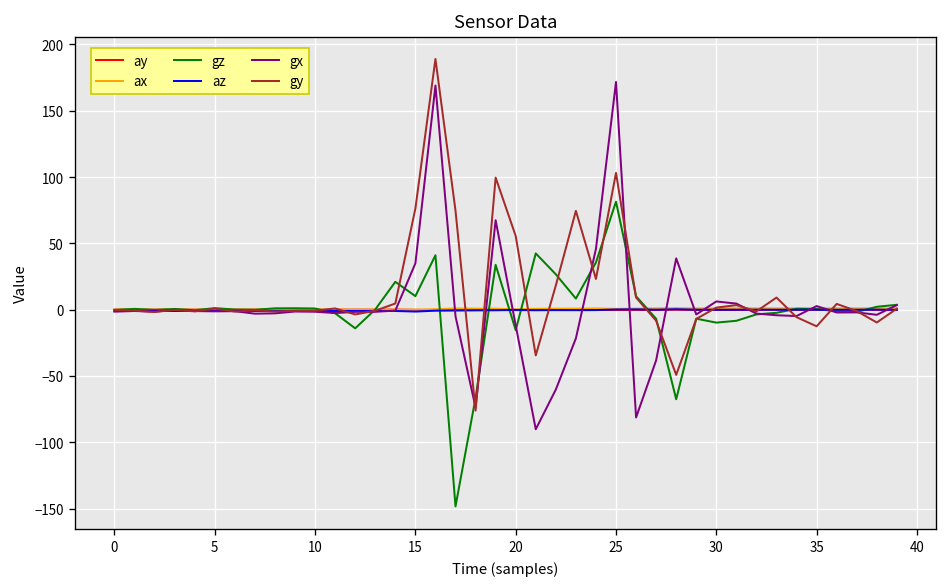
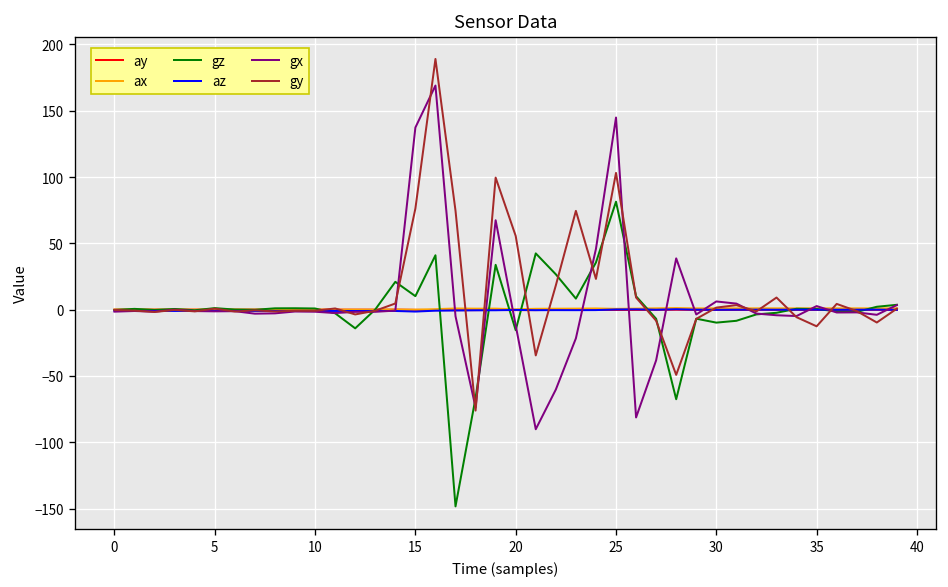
  {
    "gz": {
      "15": 10,
      "20": -15,
      "25": 81,
      "30": -10
    },
    "gx": {
-     "15": 35,
+     "15": 137,
      "20": -12,
-     "25": 172,
+     "25": 145,
      "30": 6
    },
    "gy": {
      "15": 76,
      "20": 56,
      "25": 103,
      "35": -13
    }
  }
